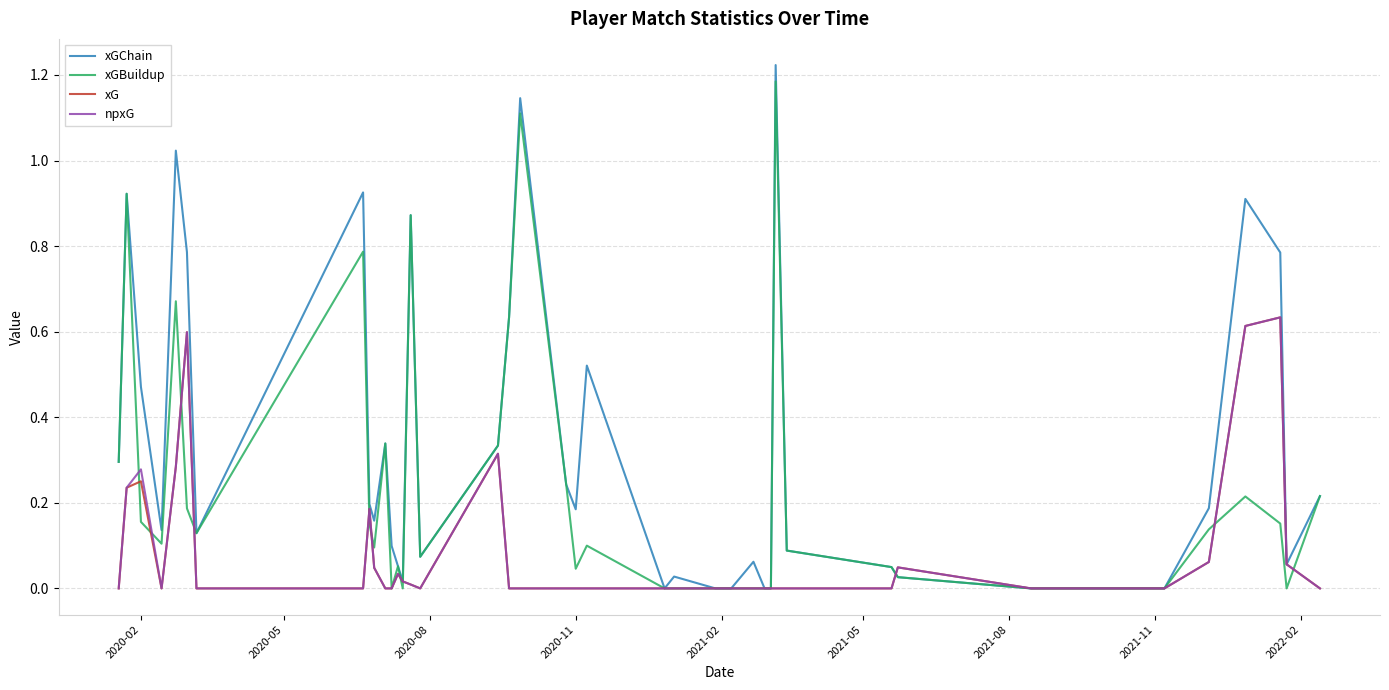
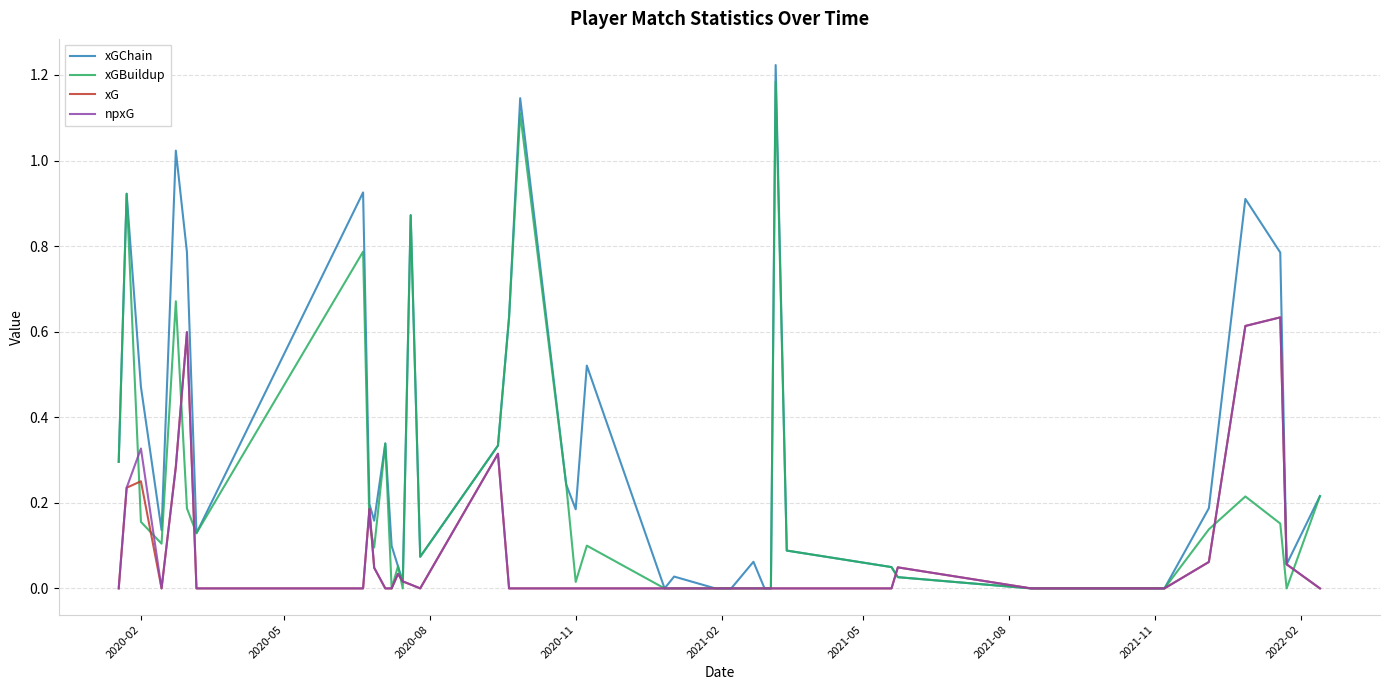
  {
    "xGChain": {
      "2020-02": 0.47,
      "2020-11": 0.18
    },
    "xGBuildup": {
      "2020-02": 0.16,
-     "2020-11": 0.05
+     "2020-11": 0.02
    },
    "xG": {
      "2020-02": 0.25
    },
    "npxG": {
-     "2020-02": 0.28
+     "2020-02": 0.33
    }
  }
